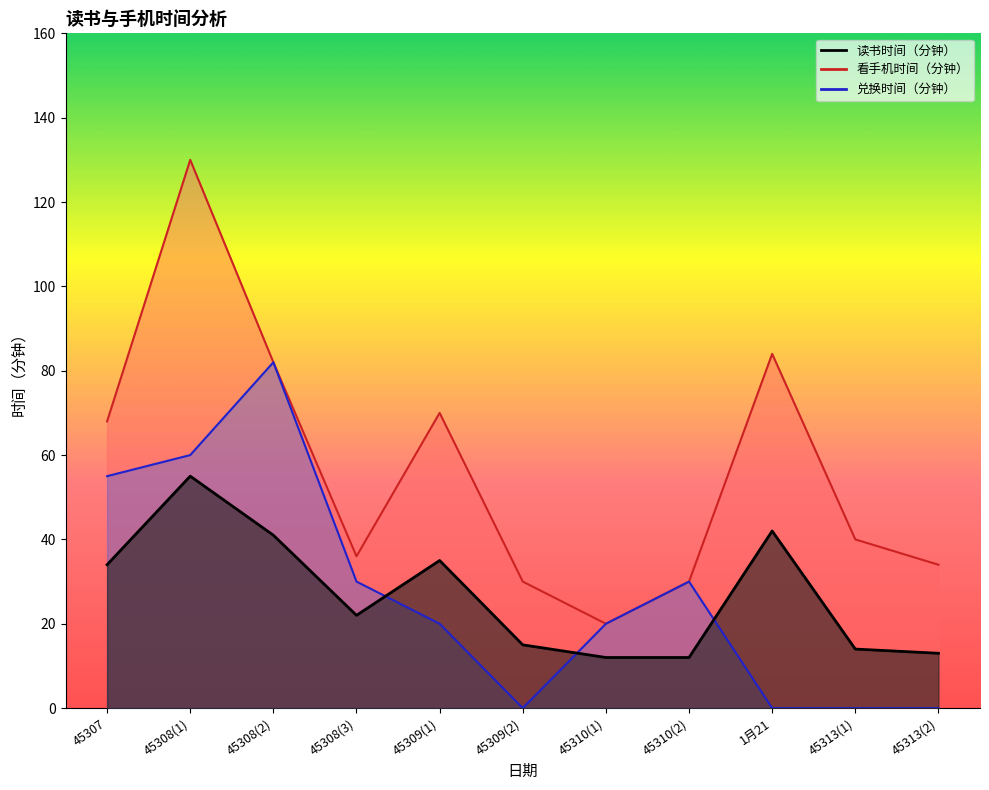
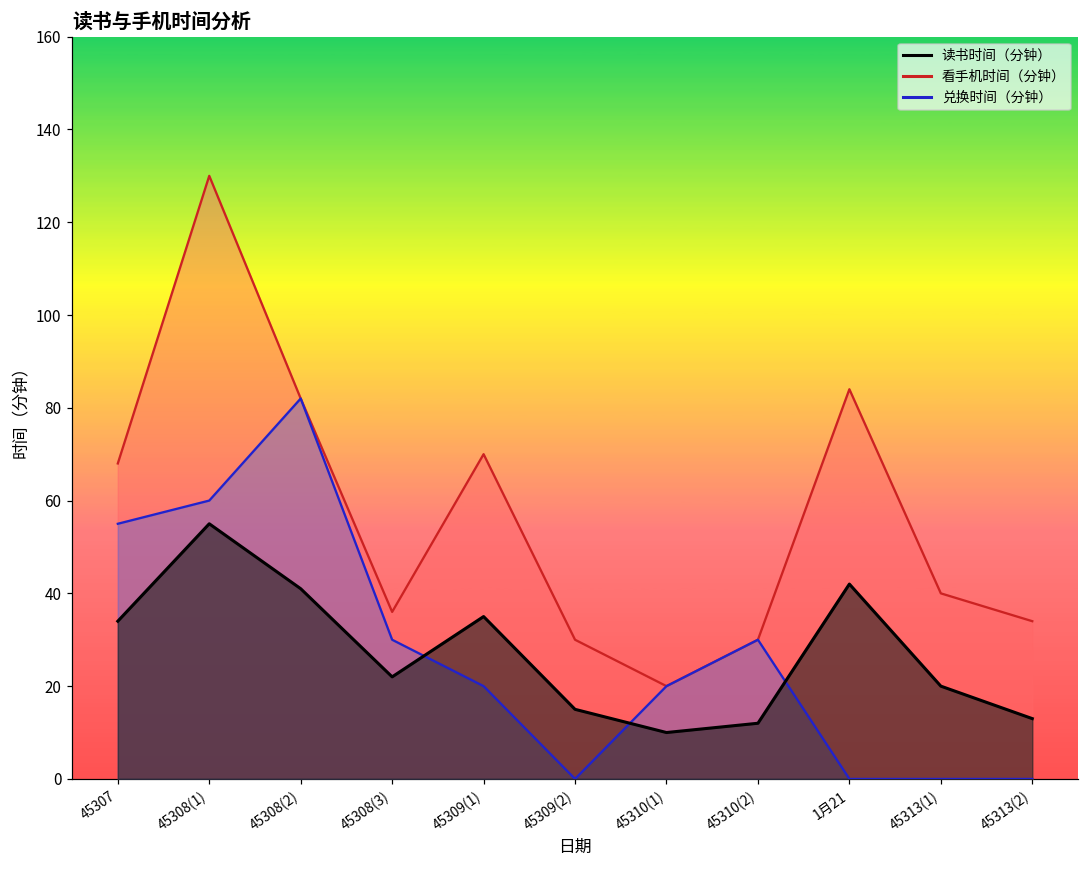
  {
    "读书时间（分钟）": {
      "45307": 34,
      "45308(1)": 55,
      "45308(2)": 41,
      "45308(3)": 22,
      "45309(1)": 35,
      "45309(2)": 15,
-     "45310(1)": 12,
+     "45310(1)": 10,
      "45310(2)": 12,
      "1月21": 42,
-     "45313(1)": 14,
+     "45313(1)": 20,
      "45313(2)": 13
    }
  }
